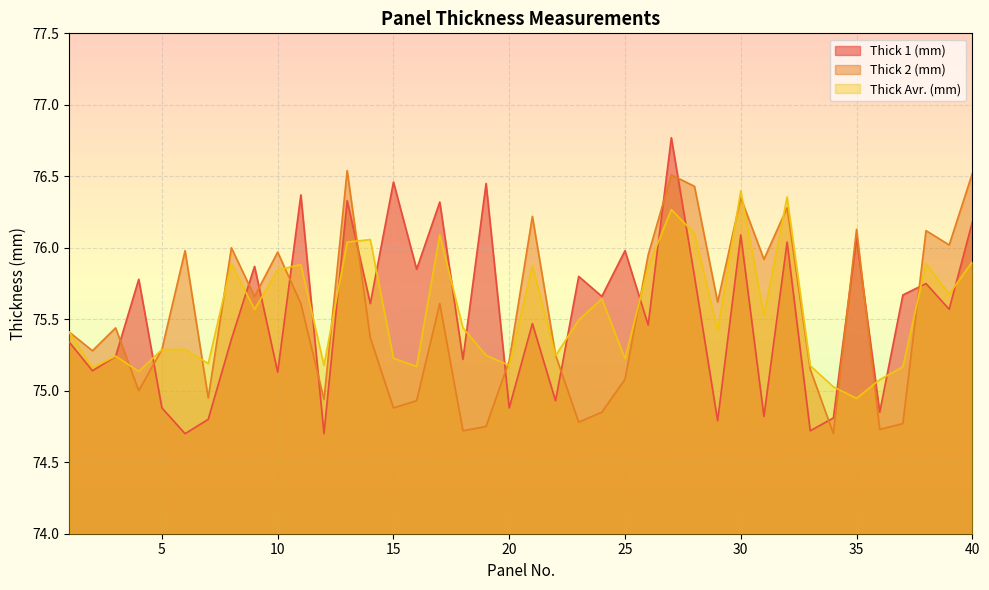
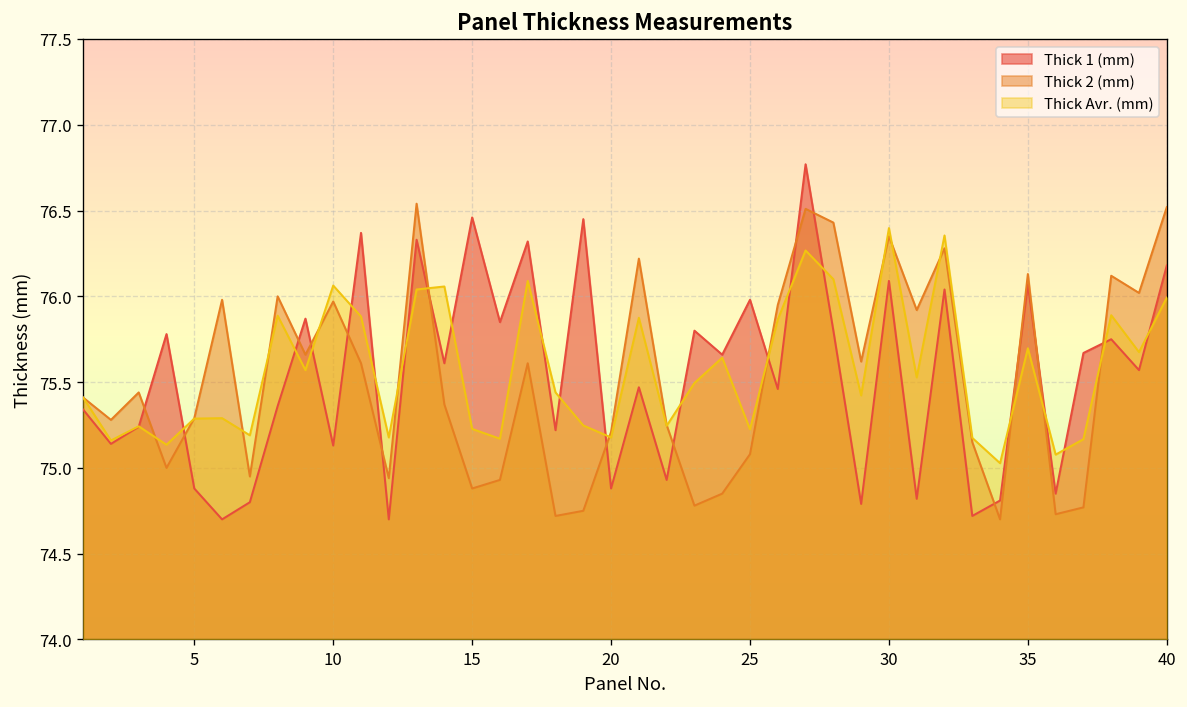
  {
    "Thick Avr. (mm)": {
-     "10": 75.85,
+     "10": 76.06,
      "15": 75.23,
      "20": 75.18,
      "25": 75.23,
      "30": 76.40,
-     "35": 74.95,
-     "40": 75.90
+     "35": 75.70,
+     "40": 75.99
    }
  }
